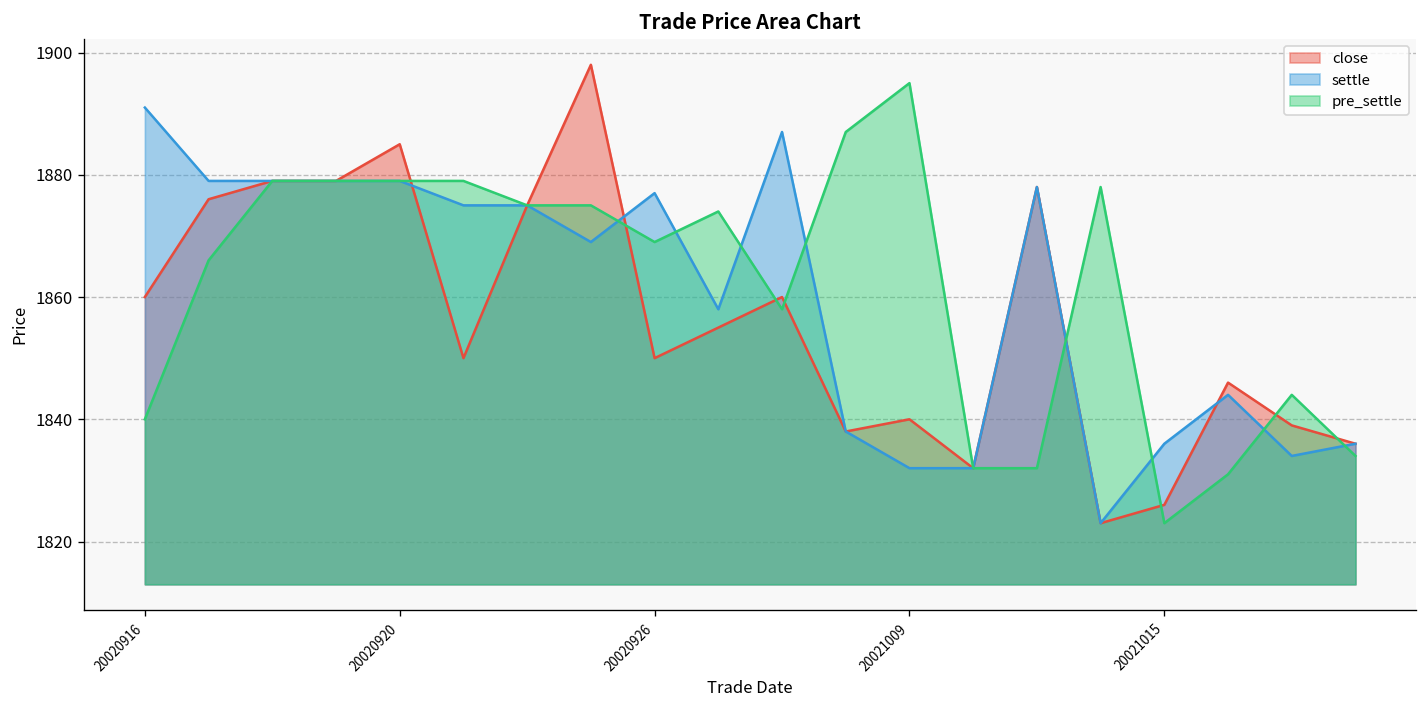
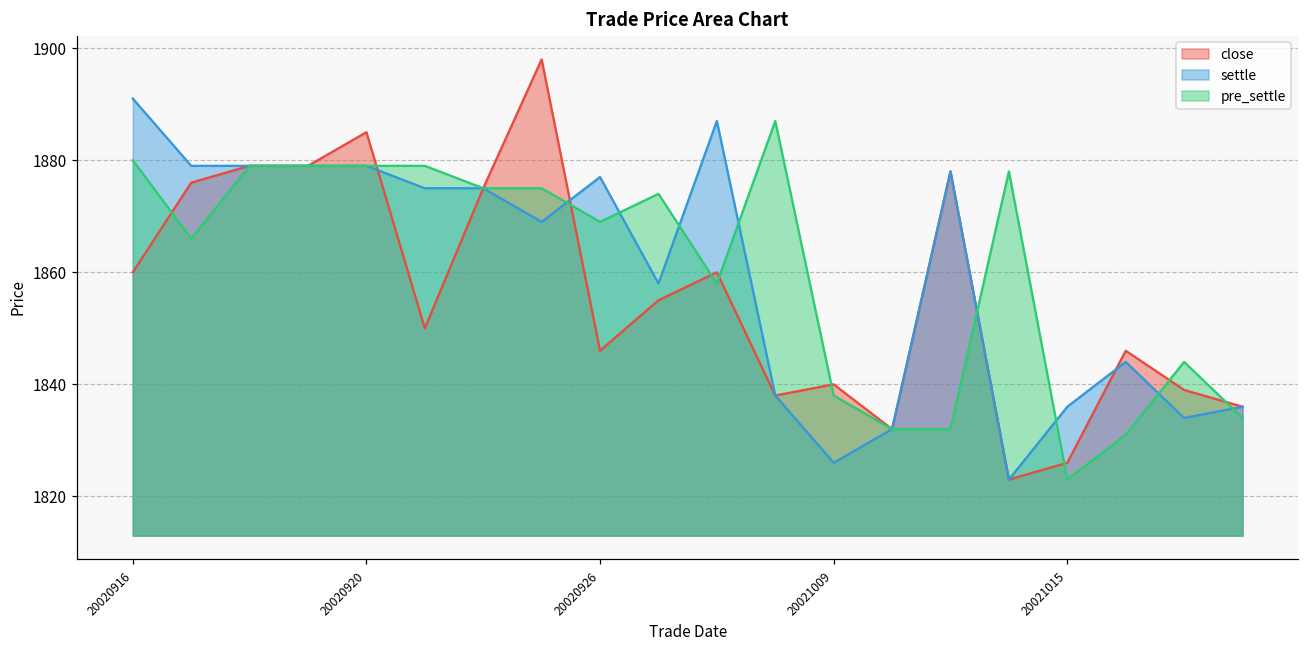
  {
    "close": {
      "20020916": 1860,
      "20020920": 1885,
-     "20020926": 1850,
+     "20020926": 1846,
      "20021009": 1840,
      "20021015": 1826
    },
    "settle": {
      "20020916": 1891,
      "20020926": 1877,
-     "20021009": 1832,
+     "20021009": 1826,
      "20021015": 1836
    },
    "pre_settle": {
-     "20020916": 1840,
+     "20020916": 1880,
      "20020926": 1869,
-     "20021009": 1895,
+     "20021009": 1838,
      "20021015": 1823
    }
  }
